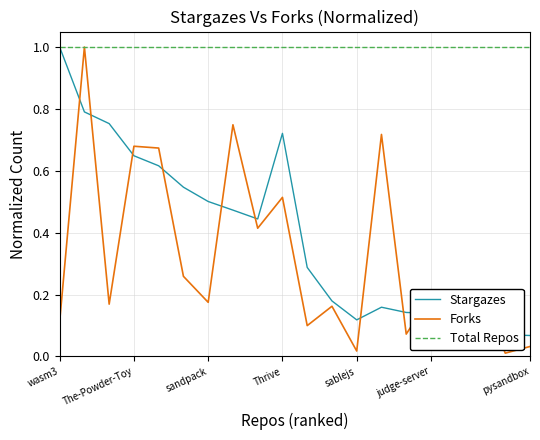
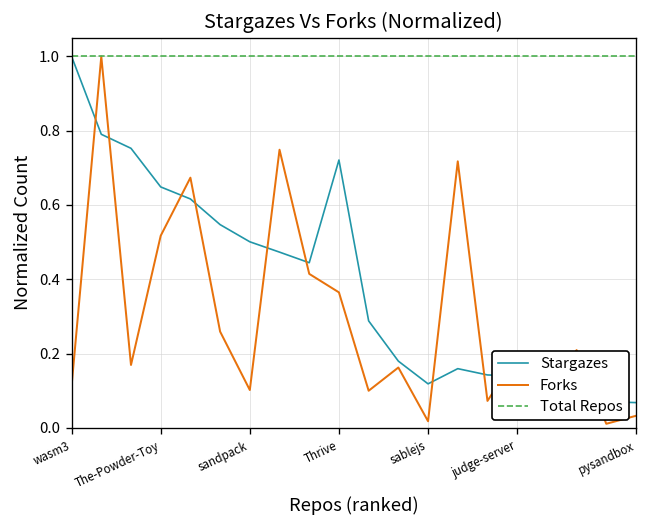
  {
    "Stargazes": {
      "The-Powder-Toy": 0.65,
      "sandpack": 0.50,
      "Thrive": 0.72,
      "sablejs": 0.12,
      "pysandbox": 0.07
    },
    "Forks": {
      "wasm3": 0.11,
-     "The-Powder-Toy": 0.68,
-     "sandpack": 0.17,
-     "Thrive": 0.51,
+     "The-Powder-Toy": 0.52,
+     "sandpack": 0.10,
+     "Thrive": 0.36,
      "sablejs": 0.02,
      "pysandbox": 0.03
    },
    "Total Repos": {
      "The-Powder-Toy": 1.00,
      "sandpack": 1.00,
      "Thrive": 1.00,
      "sablejs": 1.00,
      "judge-server": 1.00,
      "pysandbox": 1.00
    }
  }
